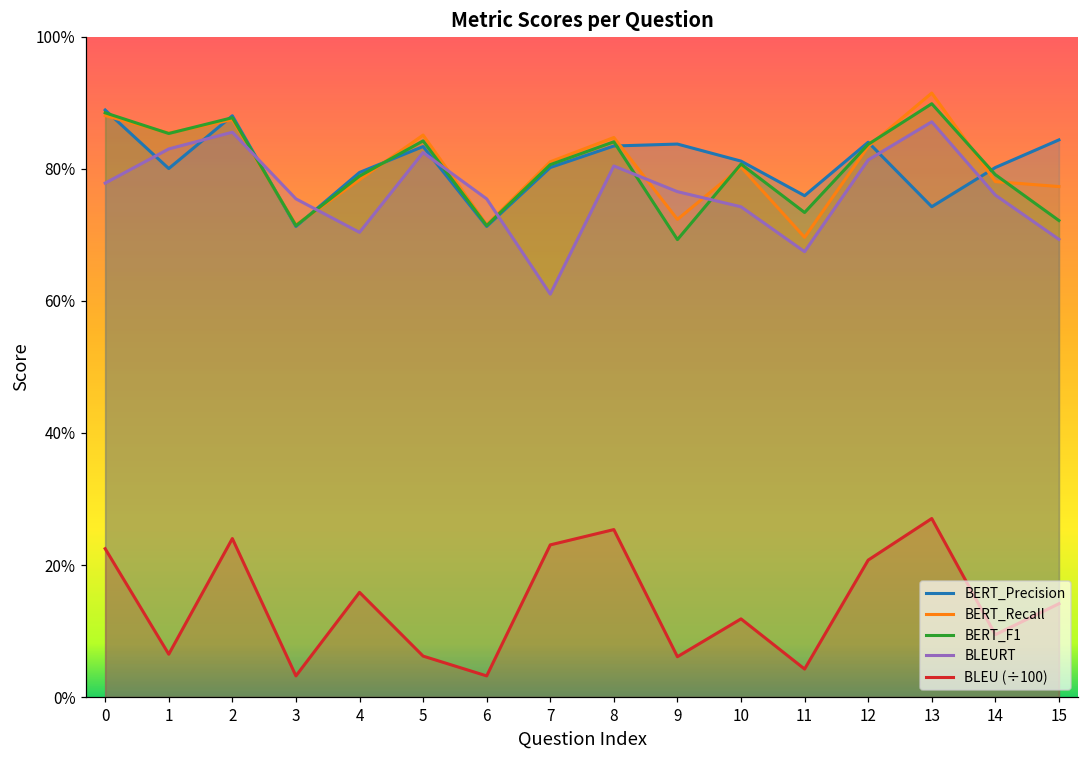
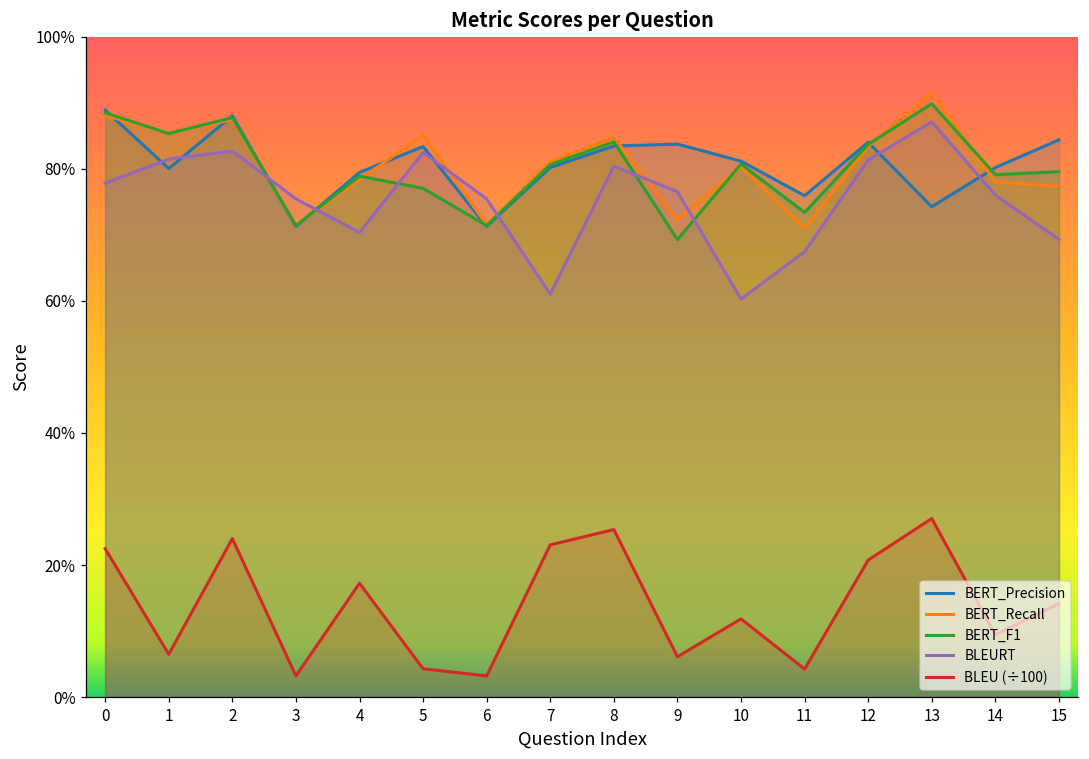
  {
    "BERT_Precision": {
      "0": "89%",
      "1": "80%",
      "4": "79%",
      "5": "83%",
      "7": "80%",
      "8": "83%",
      "9": "84%",
      "10": "81%",
      "11": "76%",
      "13": "74%",
      "14": "80%",
      "15": "84%"
    },
    "BERT_Recall": {
      "4": "78%",
      "5": "85%",
      "7": "81%",
      "8": "85%",
      "9": "72%",
      "10": "80%",
-     "11": "70%",
+     "11": "71%",
      "13": "91%",
      "14": "78%",
      "15": "77%"
    },
    "BERT_F1": {
      "4": "79%",
-     "5": "84%",
+     "5": "77%",
      "7": "81%",
      "8": "84%",
      "9": "69%",
      "10": "81%",
      "11": "73%",
      "13": "90%",
      "14": "79%",
-     "15": "72%"
+     "15": "80%"
    },
    "BLEURT": {
      "0": "78%",
-     "1": "83%",
-     "2": "86%",
+     "1": "81%",
+     "2": "83%",
      "3": "75%",
      "4": "70%",
      "5": "82%",
      "6": "75%",
      "7": "61%",
      "8": "80%",
      "9": "77%",
-     "10": "74%",
+     "10": "60%",
      "11": "67%",
      "12": "81%",
      "13": "87%",
      "14": "76%",
      "15": "69%"
    },
    "BLEU (÷100)": {
      "0": "22%",
      "1": "6%",
      "2": "24%",
      "3": "3%",
-     "4": "16%",
-     "5": "6%",
+     "4": "17%",
+     "5": "4%",
      "6": "3%",
      "7": "23%",
      "8": "25%",
      "9": "6%",
      "10": "12%",
      "11": "4%",
      "12": "21%",
      "13": "27%"
    }
  }
